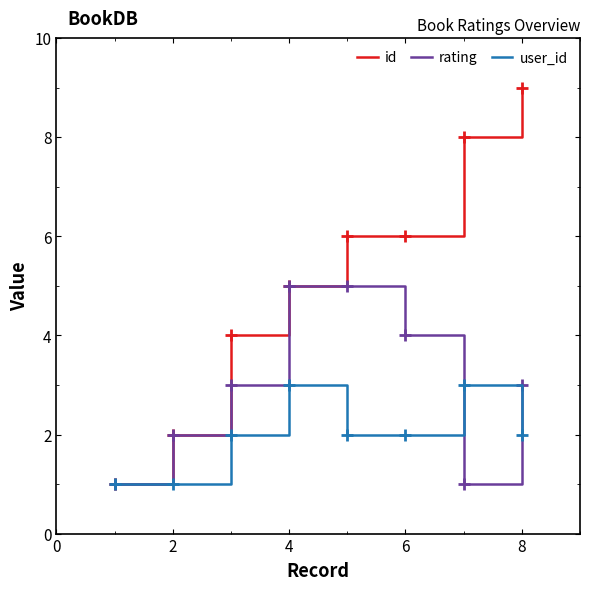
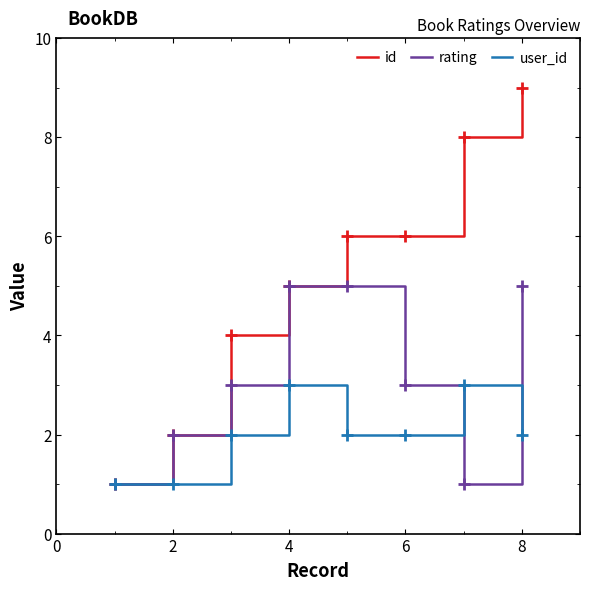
  {
    "id": {
      "6": 6,
      "8": 9
    },
    "rating": {
-     "6": 4,
-     "8": 3
+     "6": 3,
+     "8": 5
    },
    "user_id": {
      "2": 1,
      "4": 3,
      "6": 2,
      "8": 2
    }
  }
